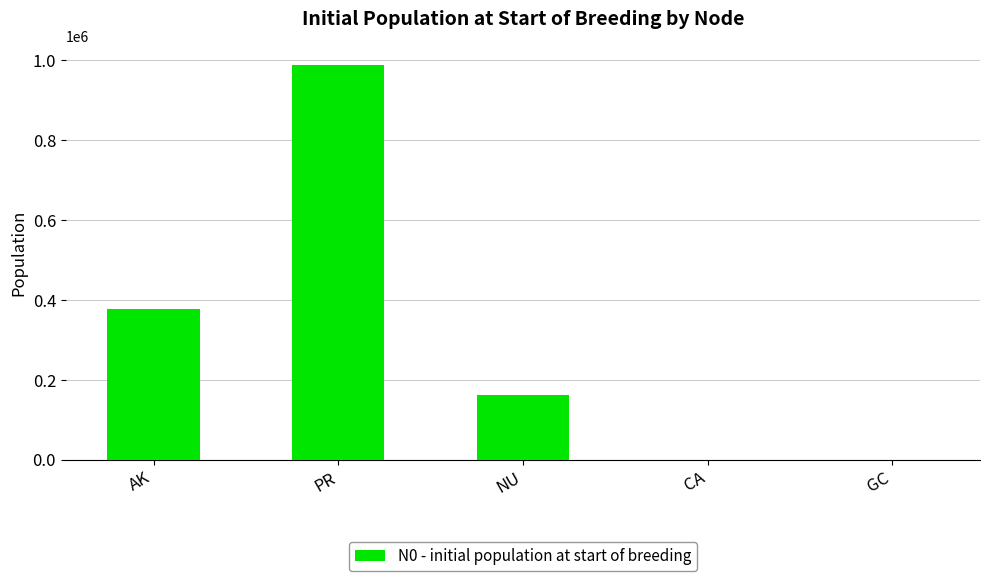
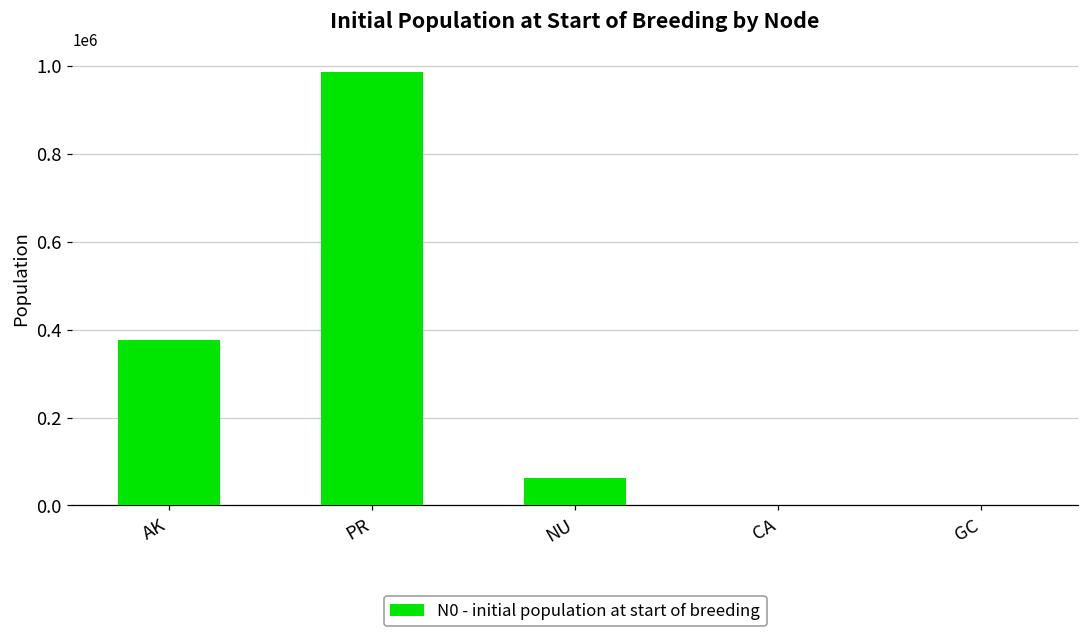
  {
    "AK": 380000,
    "PR": 990000,
-   "NU": 160000,
+   "NU": 60000,
    "CA": 0,
    "GC": 0
  }
